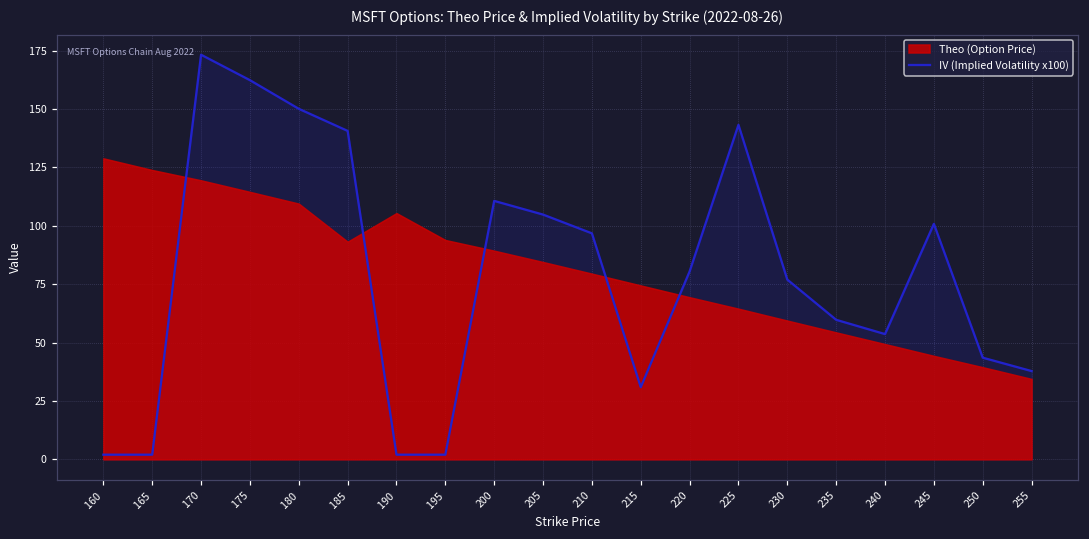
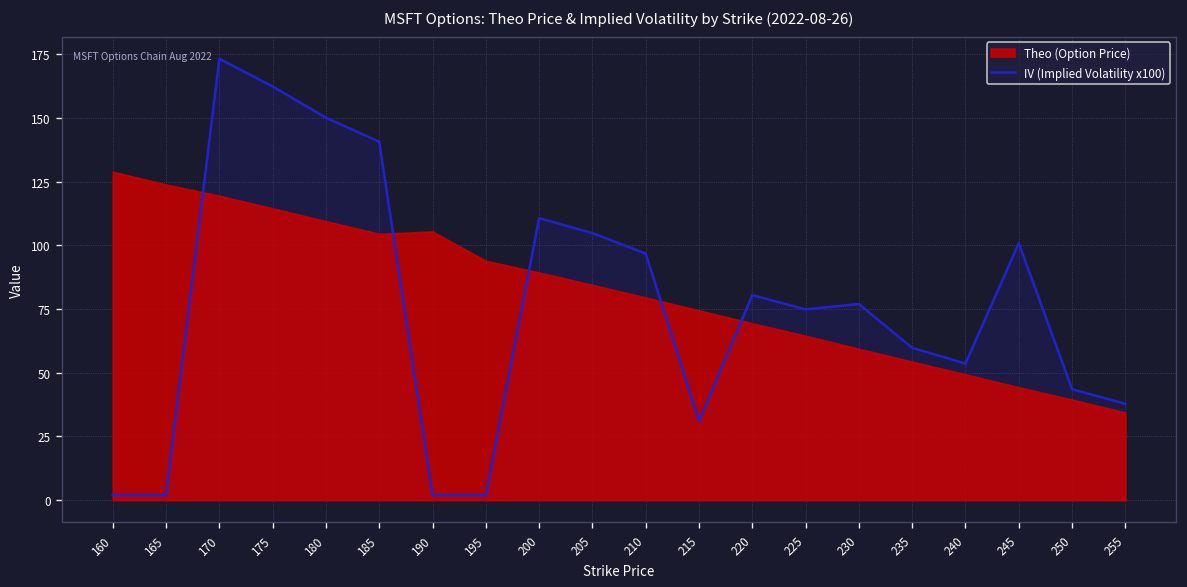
  {
    "IV (Implied Volatility x100)": {
      "160": 2,
      "165": 2,
      "175": 162,
      "180": 150,
      "185": 141,
      "190": 2,
      "195": 2,
      "200": 111,
      "205": 105,
      "210": 97,
      "215": 31,
      "220": 80,
-     "225": 143,
+     "225": 75,
      "230": 77,
      "235": 60,
      "240": 54,
      "245": 101,
      "250": 44,
      "255": 38
    },
    "Theo (Option Price)": {
      "160": 129,
      "165": 124,
      "170": 119,
      "175": 114,
      "180": 109,
-     "185": 93,
+     "185": 104,
      "190": 105,
      "195": 94,
      "200": 89,
      "205": 84,
      "210": 80,
      "215": 74,
      "220": 69,
      "225": 65,
      "230": 59,
      "235": 54,
      "240": 49,
      "245": 44,
      "250": 39,
      "255": 34
    }
  }
